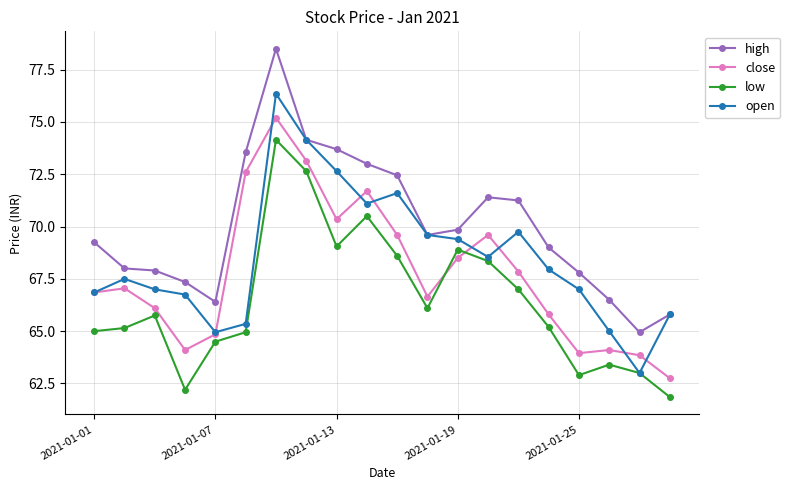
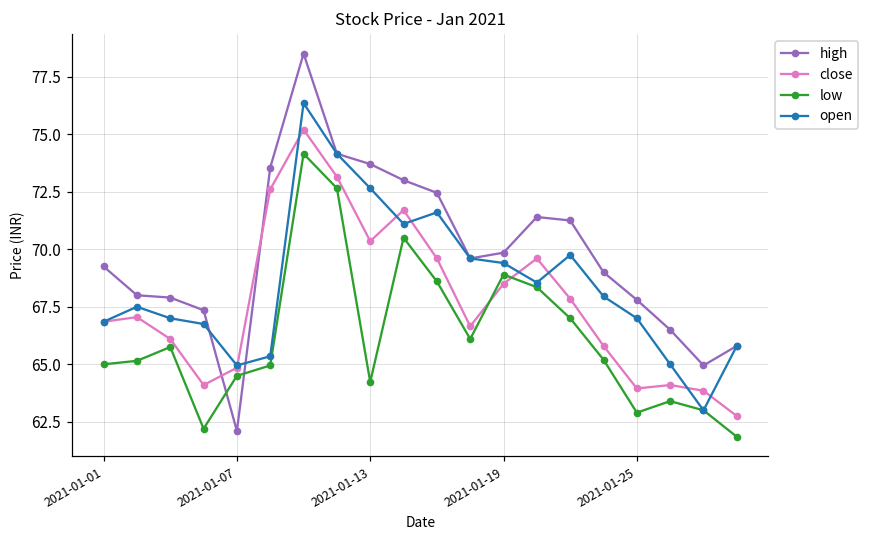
  {
    "high": {
      "2021-01-01": 69.3,
-     "2021-01-07": 66.4,
+     "2021-01-07": 62.1,
      "2021-01-13": 73.7,
      "2021-01-19": 69.9,
      "2021-01-25": 67.8
    },
    "close": {
      "2021-01-13": 70.4,
      "2021-01-19": 68.5,
      "2021-01-25": 64.0
    },
    "low": {
      "2021-01-01": 65.0,
      "2021-01-07": 64.5,
-     "2021-01-13": 69.1,
+     "2021-01-13": 64.2,
      "2021-01-19": 68.9,
      "2021-01-25": 62.9
    },
    "open": {
      "2021-01-13": 72.7,
      "2021-01-19": 69.4,
      "2021-01-25": 67.0
    }
  }
